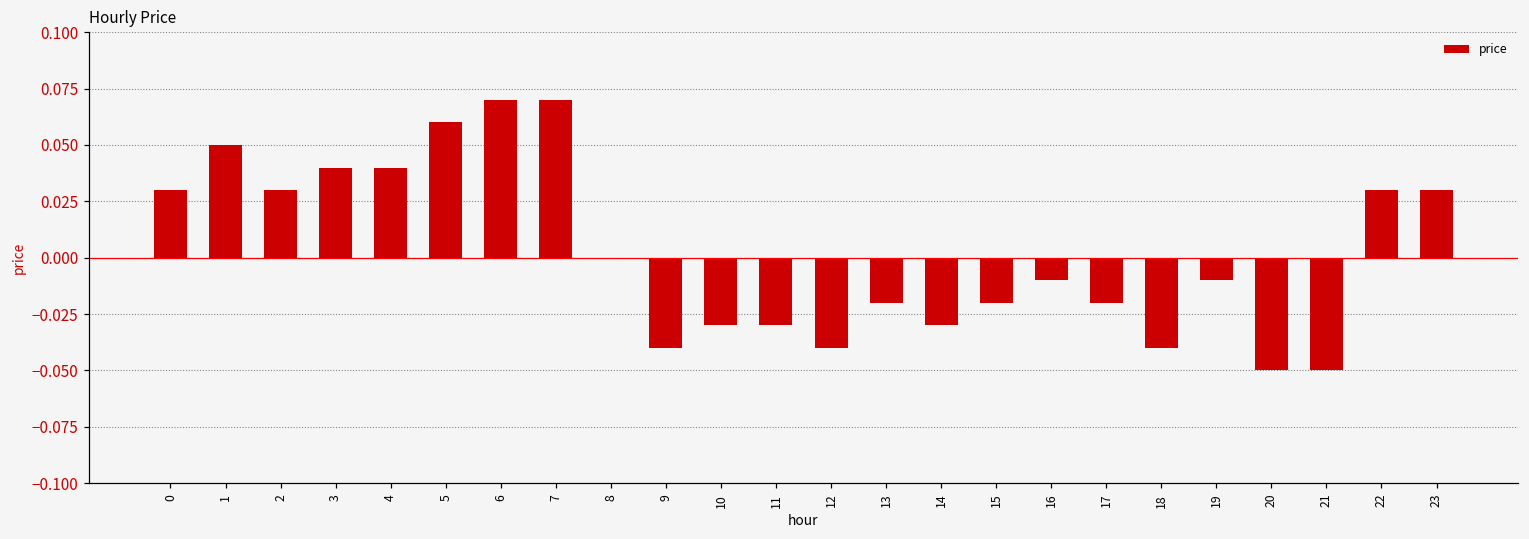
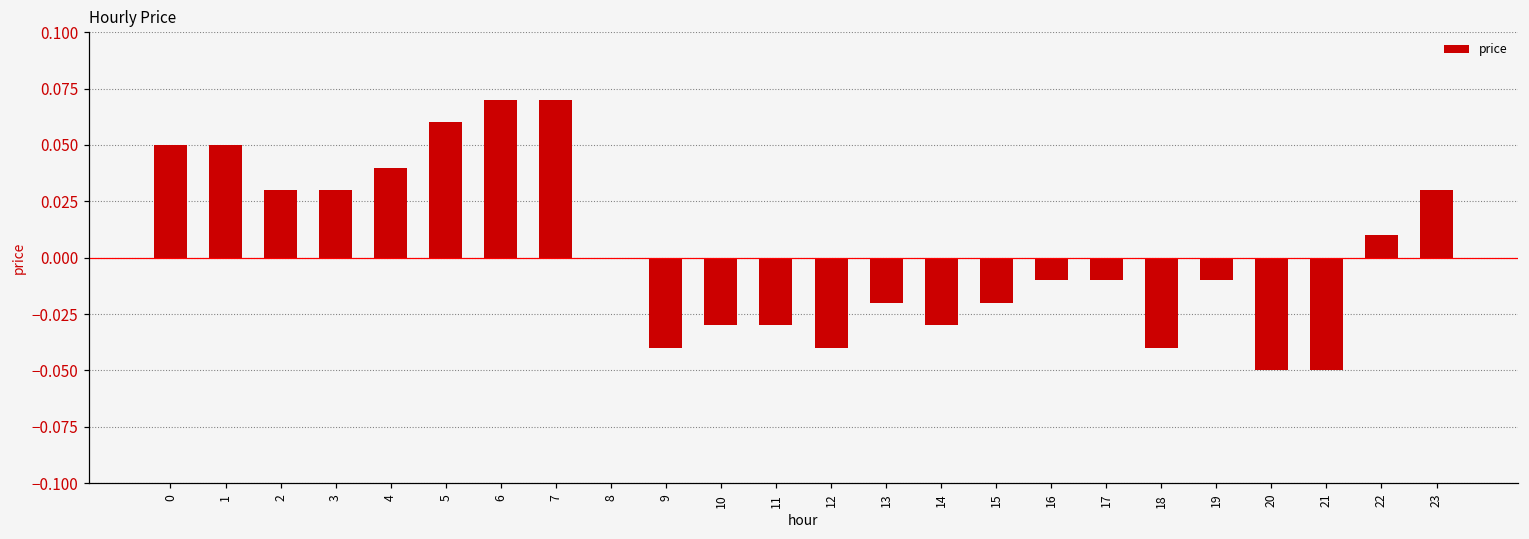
  {
-   "0": 0.03,
+   "0": 0.05,
    "1": 0.05,
    "2": 0.03,
-   "3": 0.04,
+   "3": 0.03,
    "4": 0.04,
    "5": 0.06,
    "6": 0.07,
    "7": 0.07,
    "8": 0.00,
    "9": -0.04,
    "10": -0.03,
    "11": -0.03,
    "12": -0.04,
    "13": -0.02,
    "14": -0.03,
    "15": -0.02,
    "16": -0.01,
-   "17": -0.02,
+   "17": -0.01,
    "18": -0.04,
    "19": -0.01,
    "20": -0.05,
    "21": -0.05,
-   "22": 0.03,
+   "22": 0.01,
    "23": 0.03
  }
